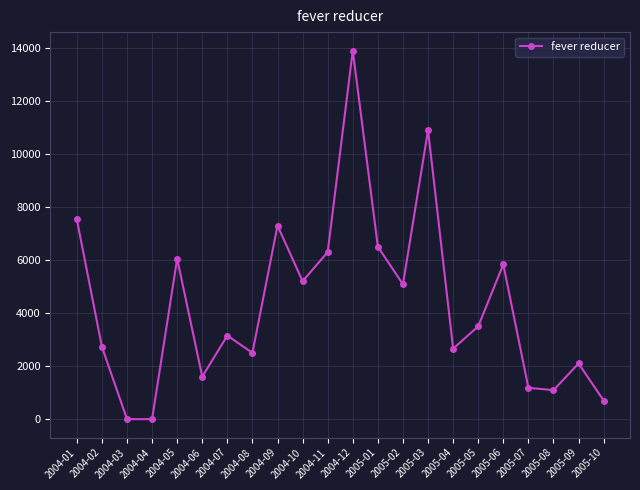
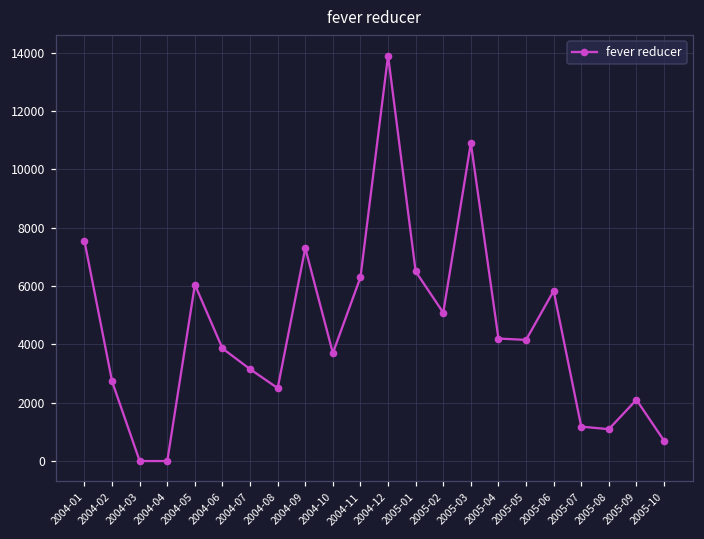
  {
    "2004-01": 7500,
    "2004-02": 2700,
    "2004-03": 0,
    "2004-04": 0,
    "2004-05": 6000,
-   "2004-06": 1600,
+   "2004-06": 3900,
    "2004-07": 3200,
    "2004-08": 2500,
    "2004-09": 7300,
-   "2004-10": 5200,
+   "2004-10": 3700,
    "2004-11": 6300,
    "2004-12": 13900,
    "2005-01": 6500,
    "2005-02": 5100,
    "2005-03": 10900,
-   "2005-04": 2700,
-   "2005-05": 3500,
+   "2005-04": 4200,
+   "2005-05": 4200,
    "2005-06": 5800,
    "2005-07": 1200,
    "2005-08": 1100,
    "2005-09": 2100,
    "2005-10": 700
  }
